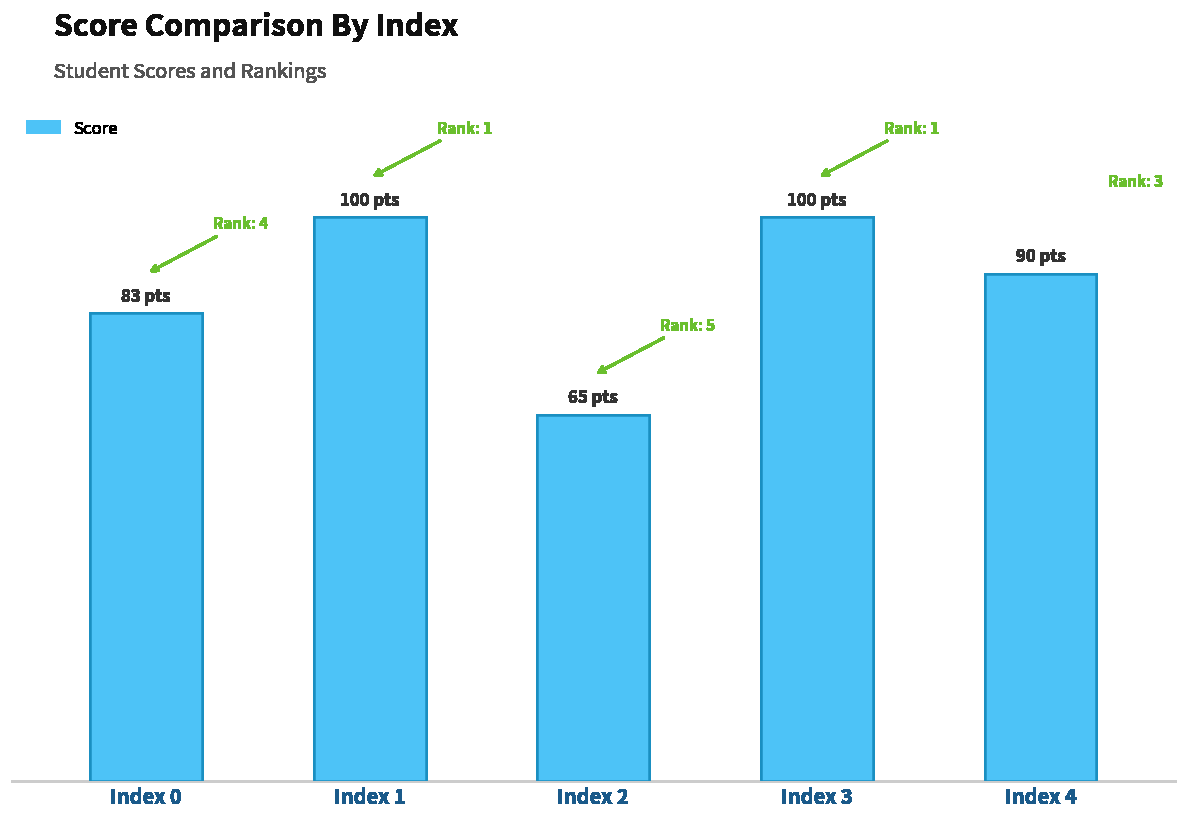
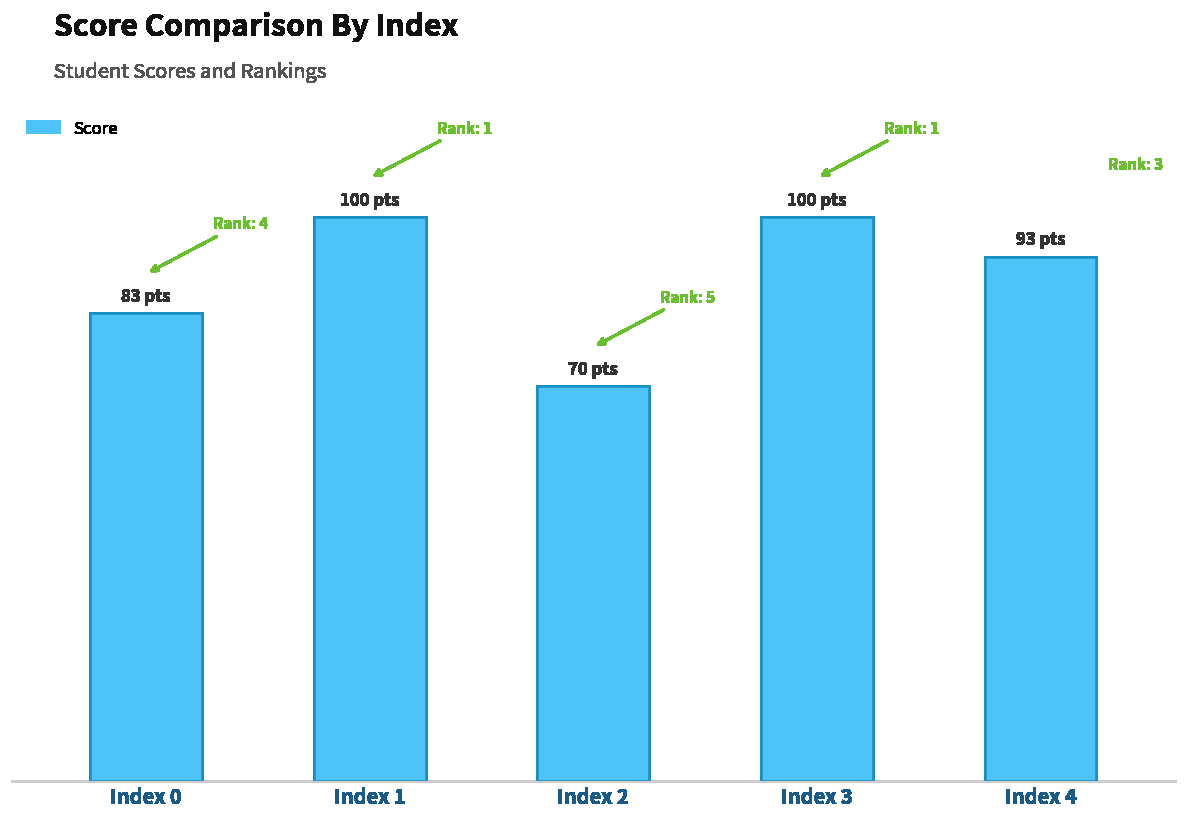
  {
    "Index 0": 83,
    "Index 1": 100,
-   "Index 2": 65,
+   "Index 2": 70,
    "Index 3": 100,
-   "Index 4": 90
+   "Index 4": 93
  }
